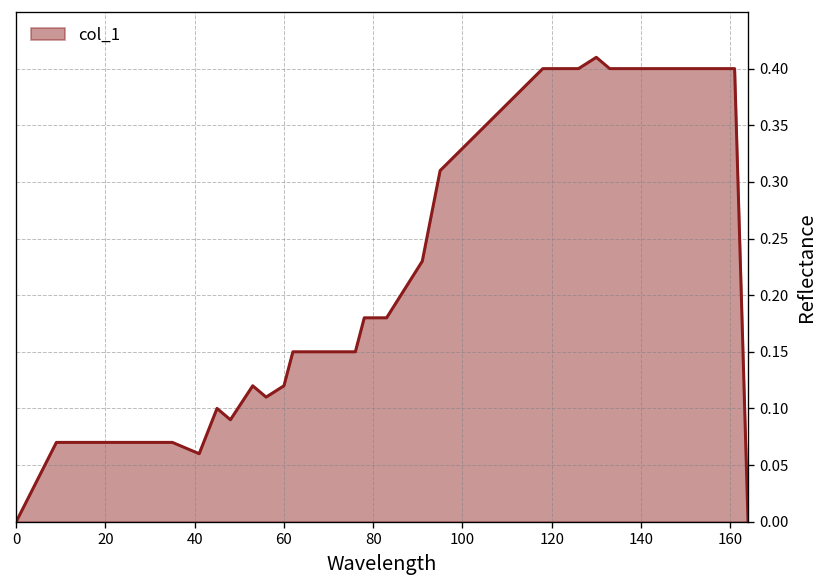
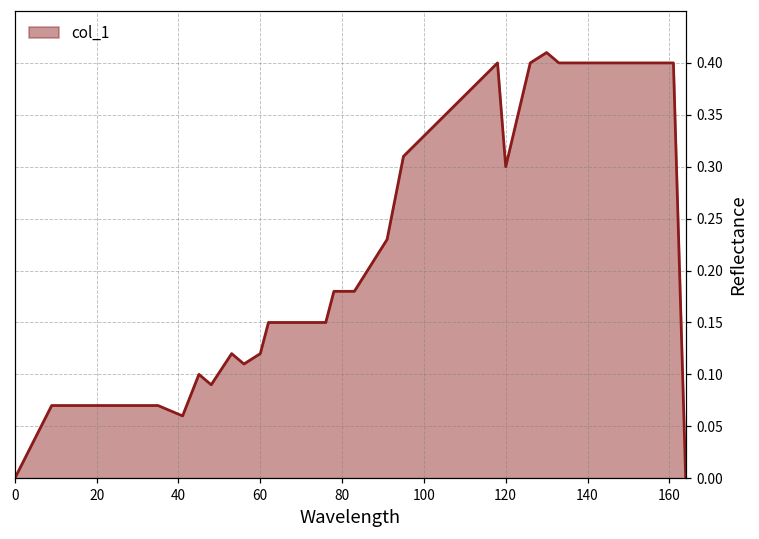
  {
    "0": 0.0,
    "60": 0.12,
-   "120": 0.4
+   "120": 0.3
  }
